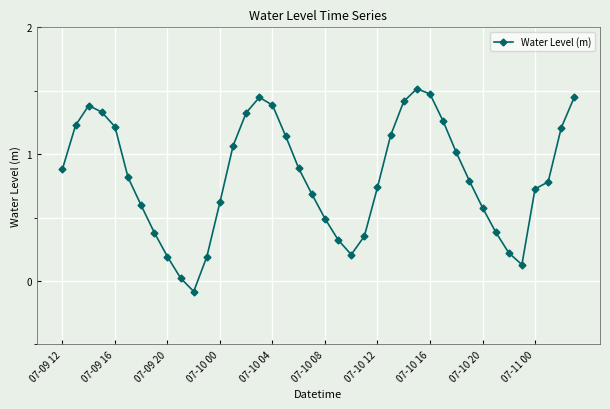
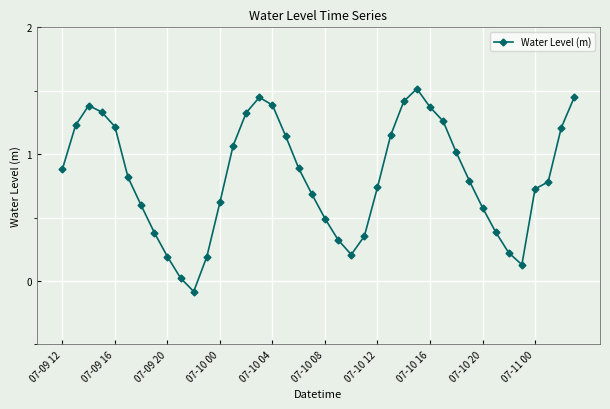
  {
    "07-09 12": 0.88,
    "07-09 16": 1.22,
    "07-09 20": 0.19,
    "07-10 00": 0.62,
    "07-10 04": 1.39,
    "07-10 08": 0.49,
    "07-10 12": 0.74,
-   "07-10 16": 1.47,
+   "07-10 16": 1.37,
    "07-10 20": 0.58,
    "07-11 00": 0.73
  }
